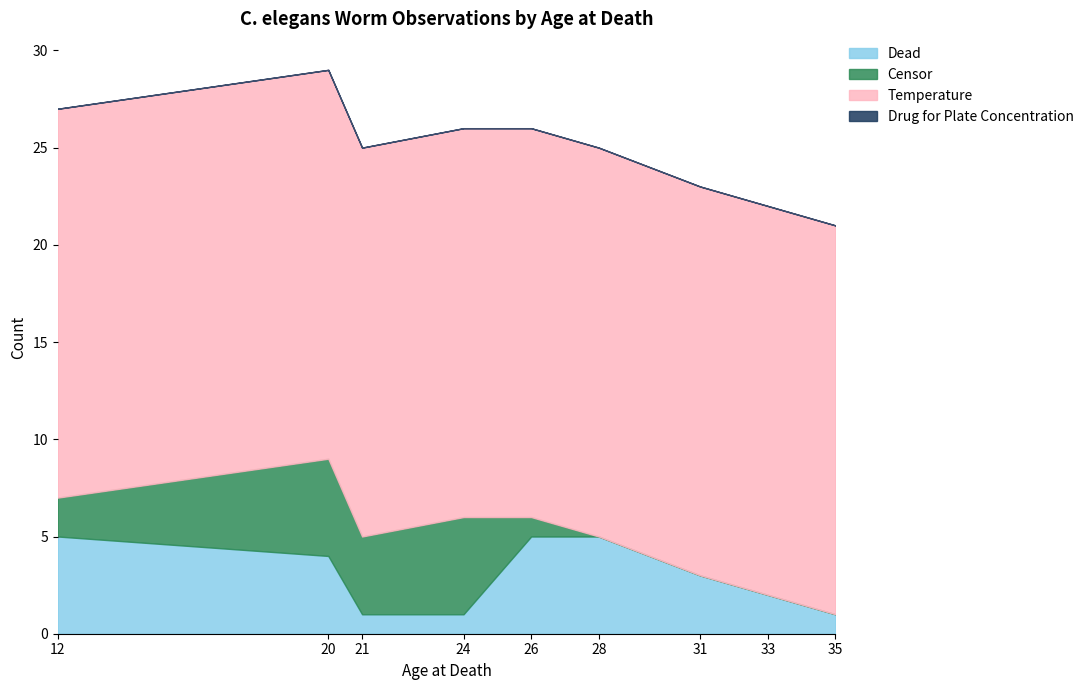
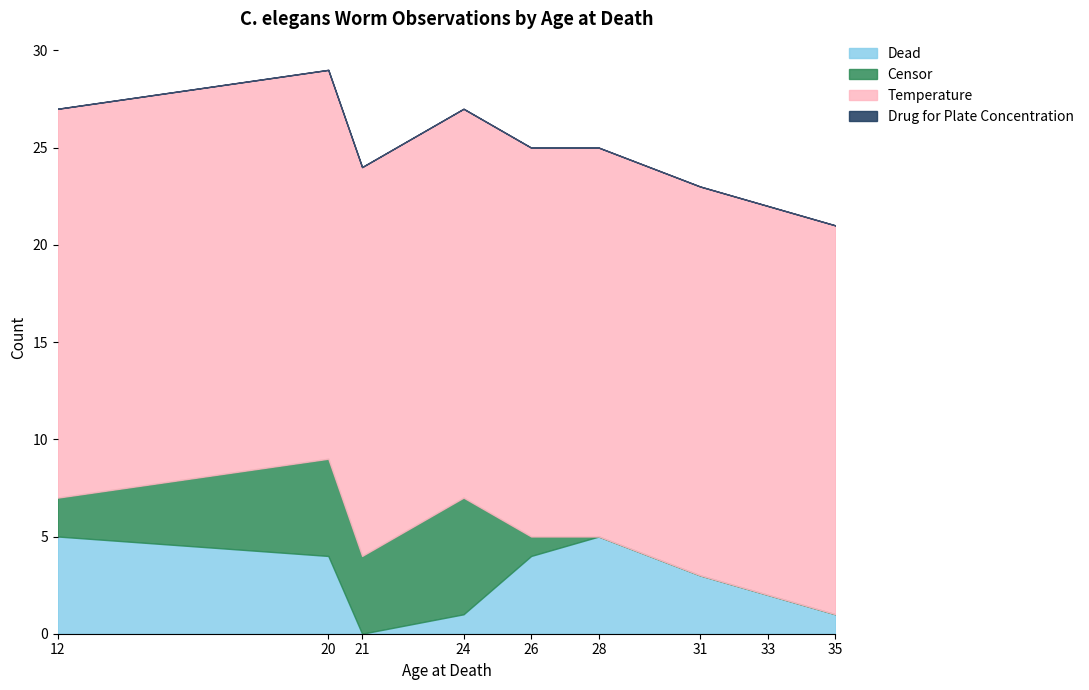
  {
    "Dead": {
      "12": 5,
      "20": 4,
-     "21": 1,
+     "21": 0,
      "24": 1,
-     "26": 5
+     "26": 4
    },
    "Censor": {
      "12": 2,
      "20": 5,
      "21": 4,
-     "24": 5,
+     "24": 6,
      "26": 1
    }
  }
